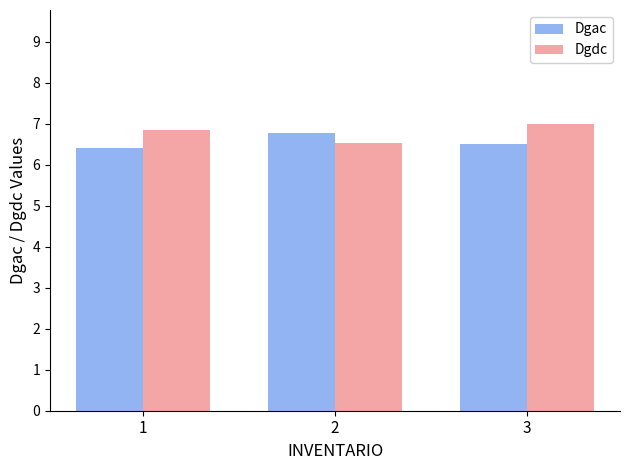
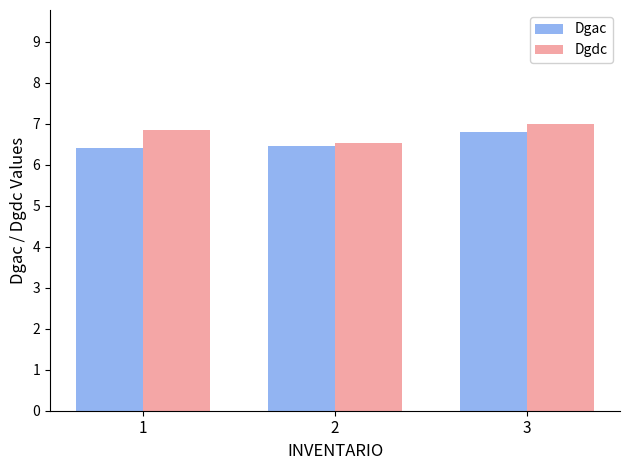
  {
    "Dgac": {
      "1": 6.4,
-     "2": 6.8,
-     "3": 6.5
+     "2": 6.5,
+     "3": 6.8
    },
    "Dgdc": {
      "1": 6.9,
      "2": 6.5,
      "3": 7.0
    }
  }
